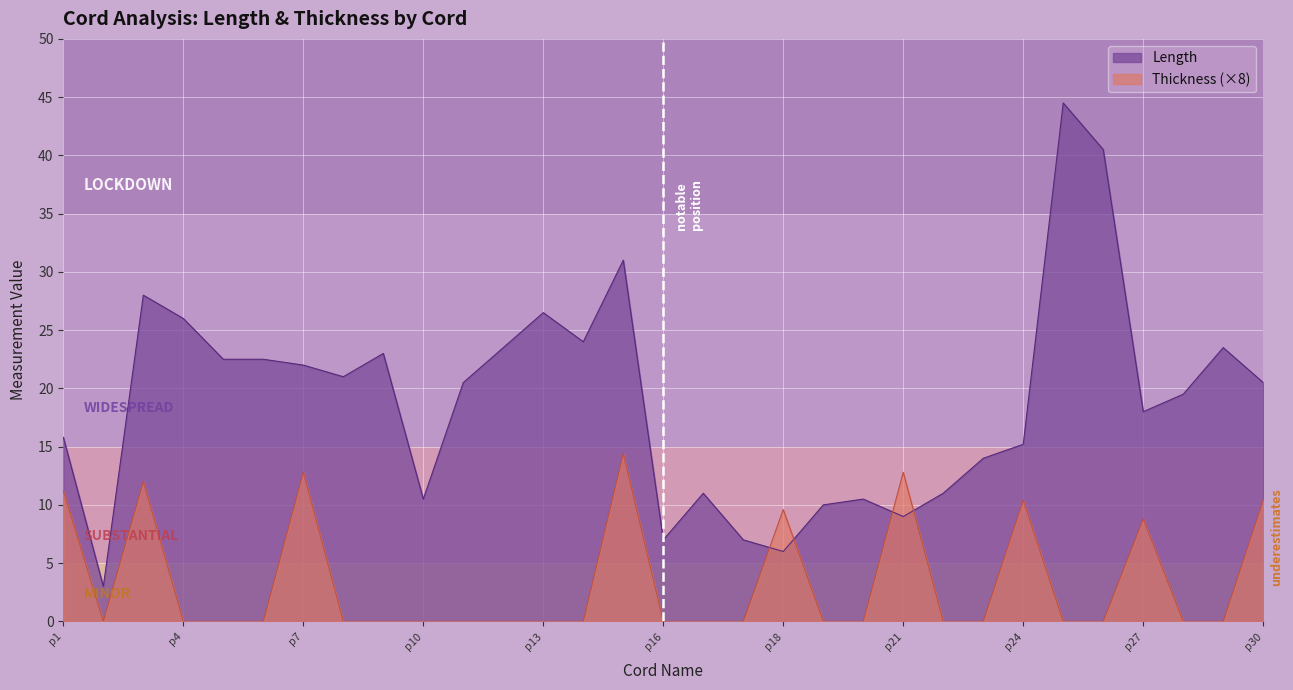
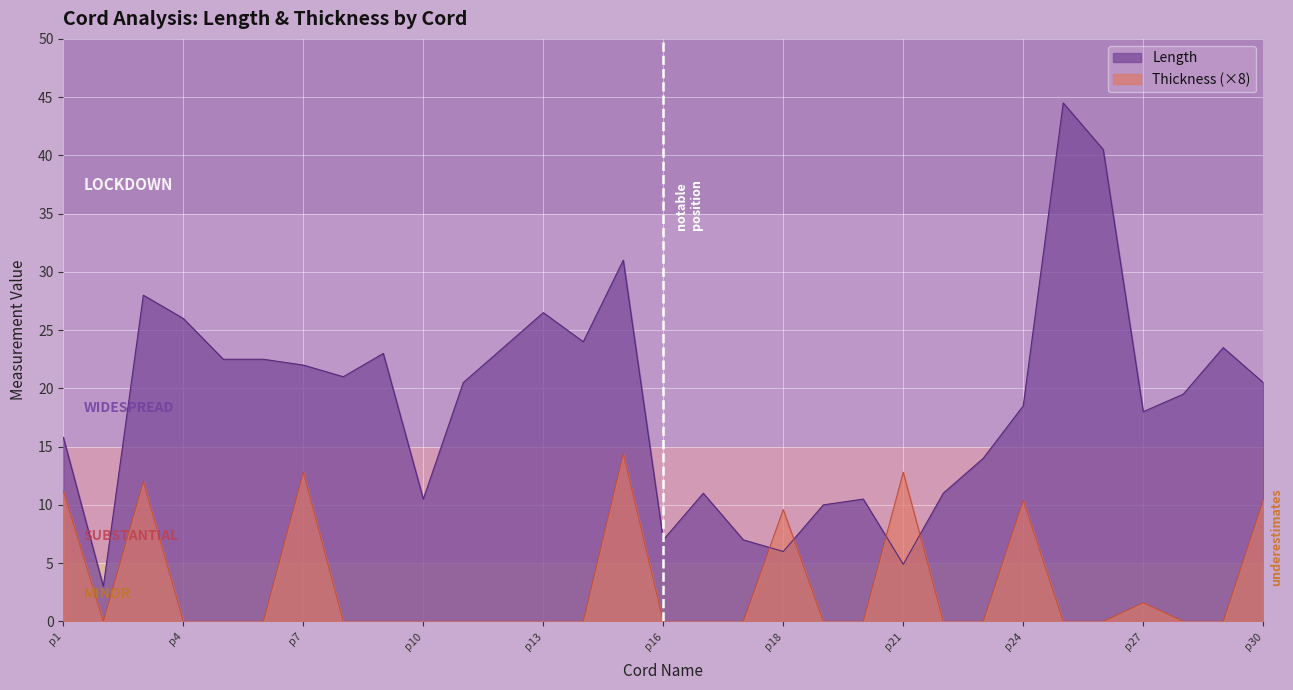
  {
    "Length": {
      "p1": 15.8,
      "p4": 26.0,
      "p7": 22.0,
      "p10": 10.5,
      "p13": 26.5,
      "p16": 7.0,
      "p18": 6.0,
-     "p21": 9.0,
-     "p24": 15.2,
+     "p21": 4.9,
+     "p24": 18.5,
      "p27": 18.0,
      "p30": 20.5
    },
    "Thickness (×8)": {
      "p1": 11.2,
      "p4": 0.0,
      "p7": 12.8,
      "p10": 0.0,
      "p13": 0.0,
      "p16": 0.0,
      "p18": 9.6,
      "p21": 12.8,
      "p24": 10.4,
-     "p27": 8.8,
+     "p27": 1.6,
      "p30": 10.4
    }
  }
